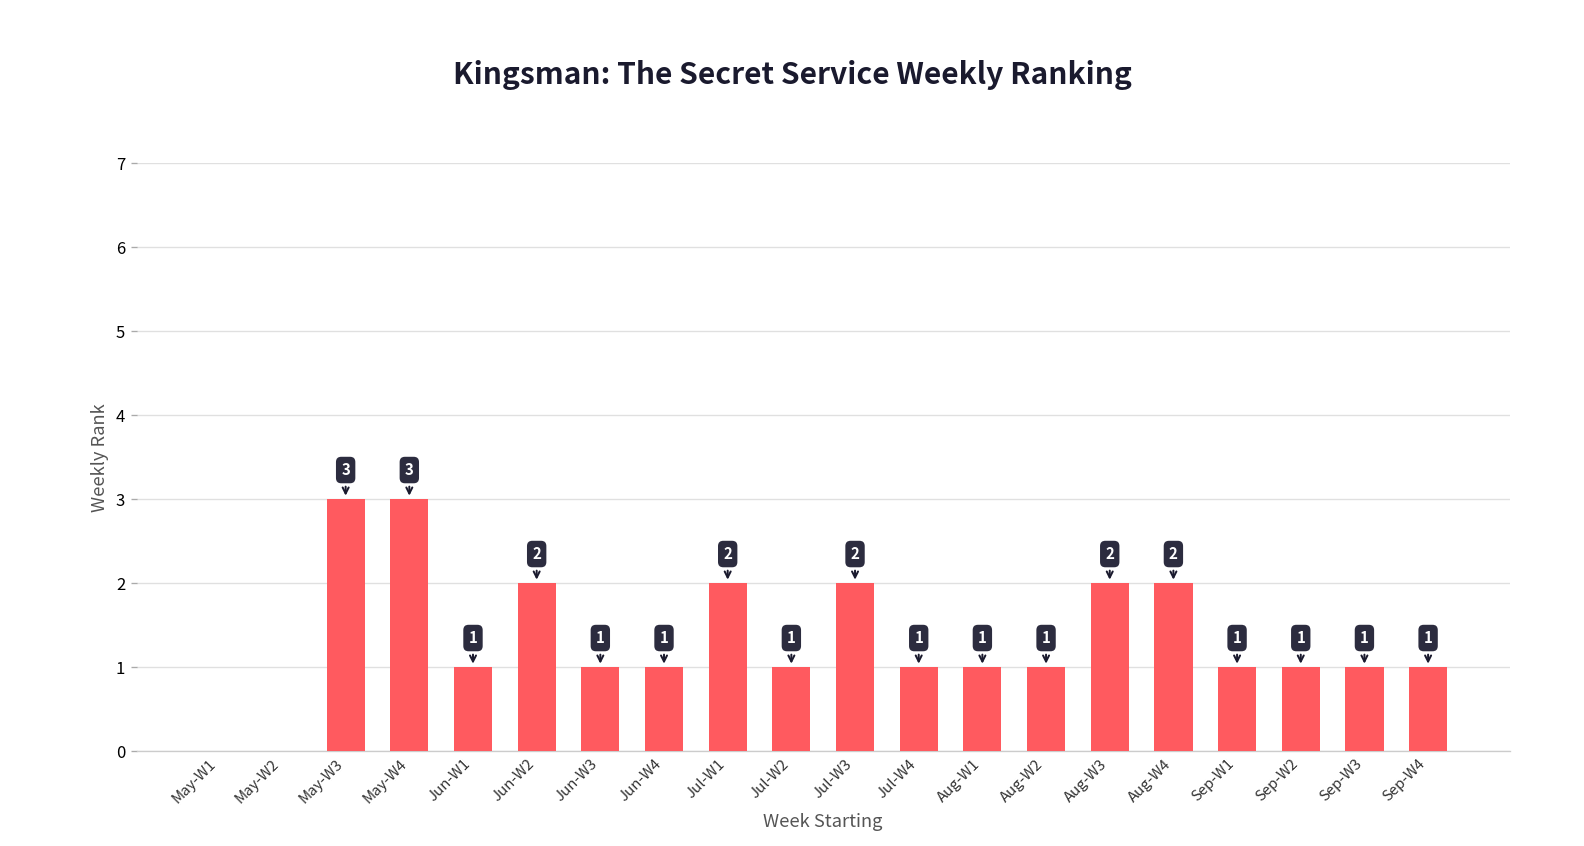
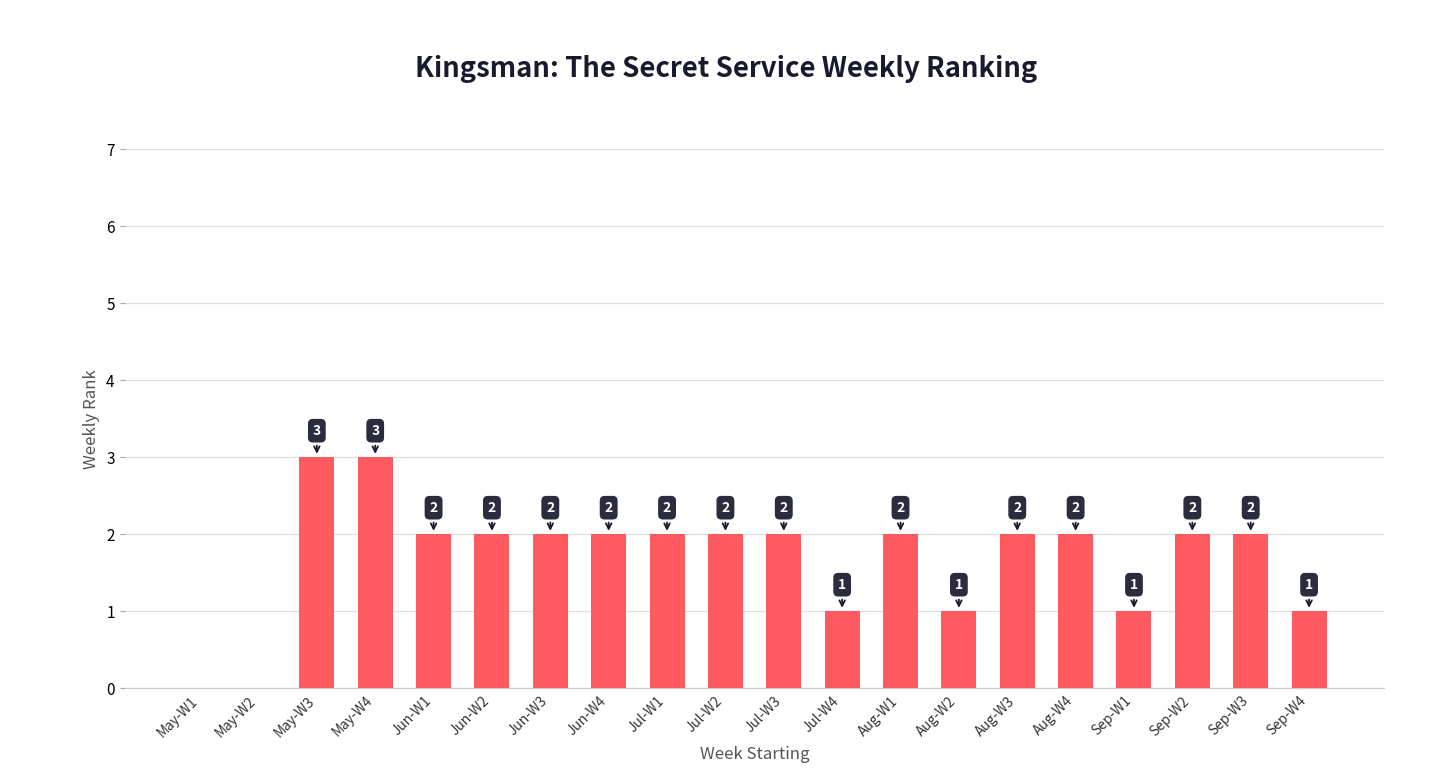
  {
-   "Jun-W1": 1,
-   "Jun-W3": 1,
-   "Jun-W4": 1,
-   "Jul-W2": 1,
-   "Aug-W1": 1,
-   "Sep-W2": 1,
-   "Sep-W3": 1
+   "Jun-W1": 2,
+   "Jun-W3": 2,
+   "Jun-W4": 2,
+   "Jul-W2": 2,
+   "Aug-W1": 2,
+   "Sep-W2": 2,
+   "Sep-W3": 2
  }
